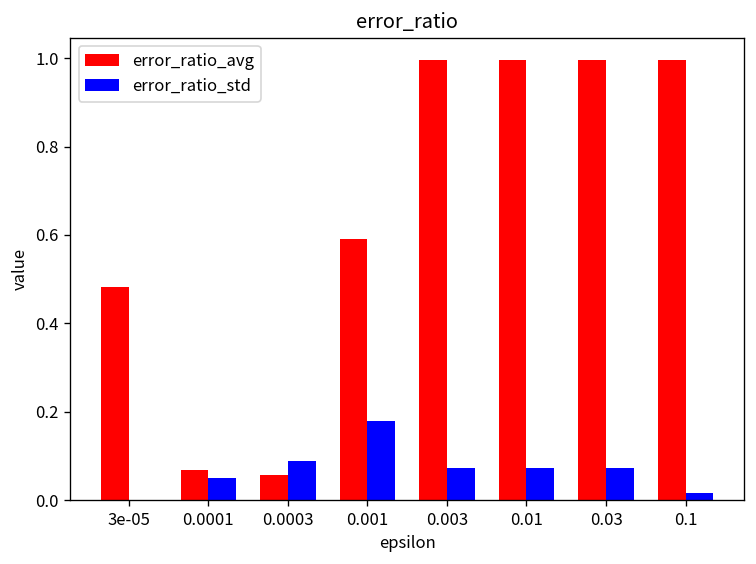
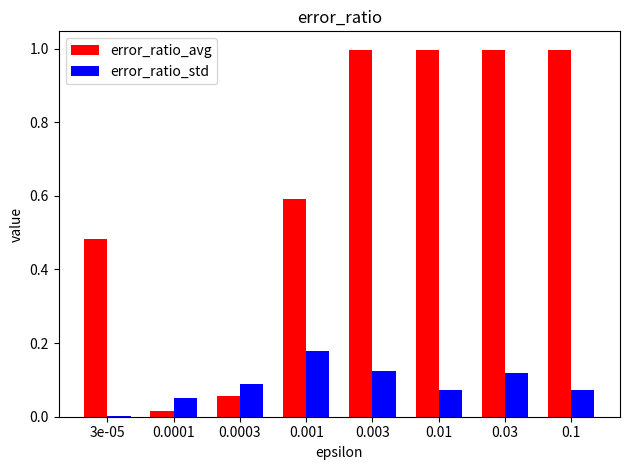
  {
    "error_ratio_avg": {
      "3e-05": 0.48,
-     "0.0001": 0.07,
+     "0.0001": 0.01,
      "0.0003": 0.06,
      "0.001": 0.59,
      "0.003": 1.00,
      "0.01": 1.00,
      "0.03": 1.00,
      "0.1": 1.00
    },
    "error_ratio_std": {
      "0.0001": 0.05,
      "0.0003": 0.09,
      "0.001": 0.18,
-     "0.003": 0.07,
+     "0.003": 0.12,
      "0.01": 0.07,
-     "0.03": 0.07,
-     "0.1": 0.02
+     "0.03": 0.12,
+     "0.1": 0.07
    }
  }
